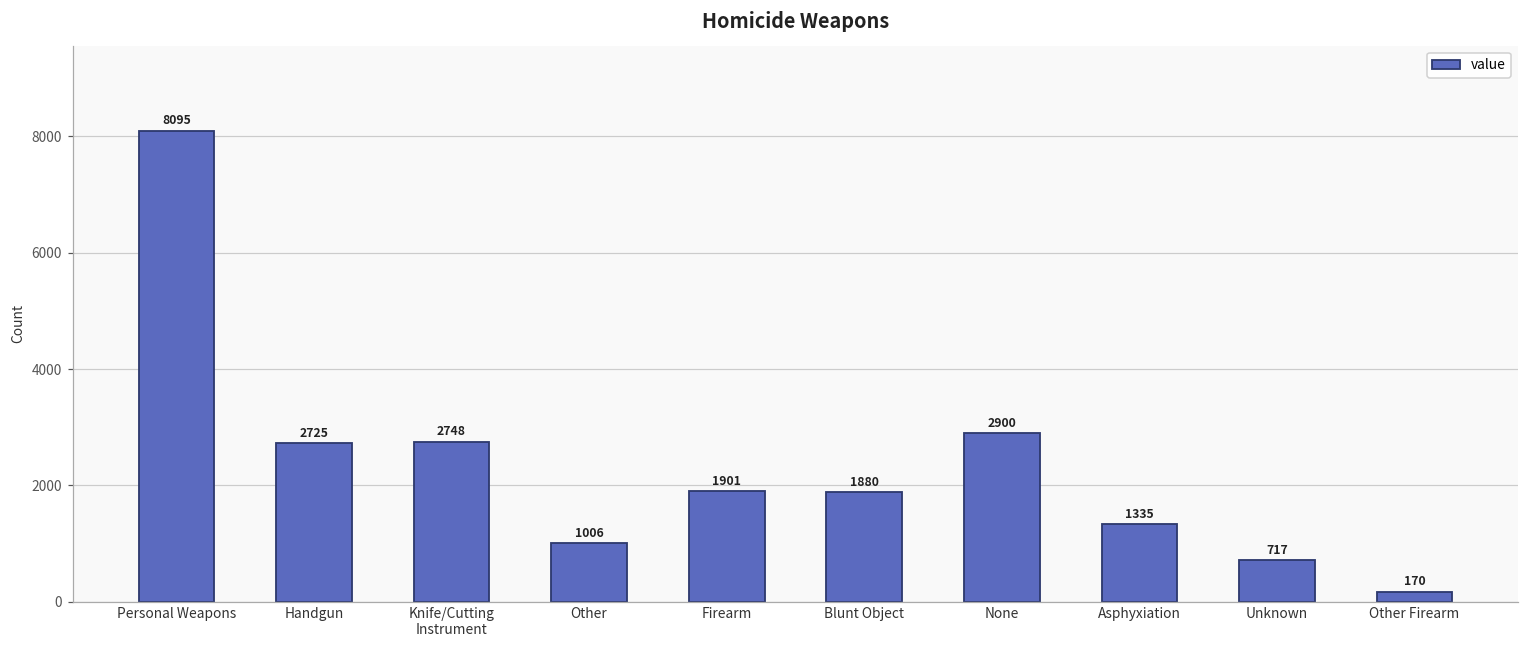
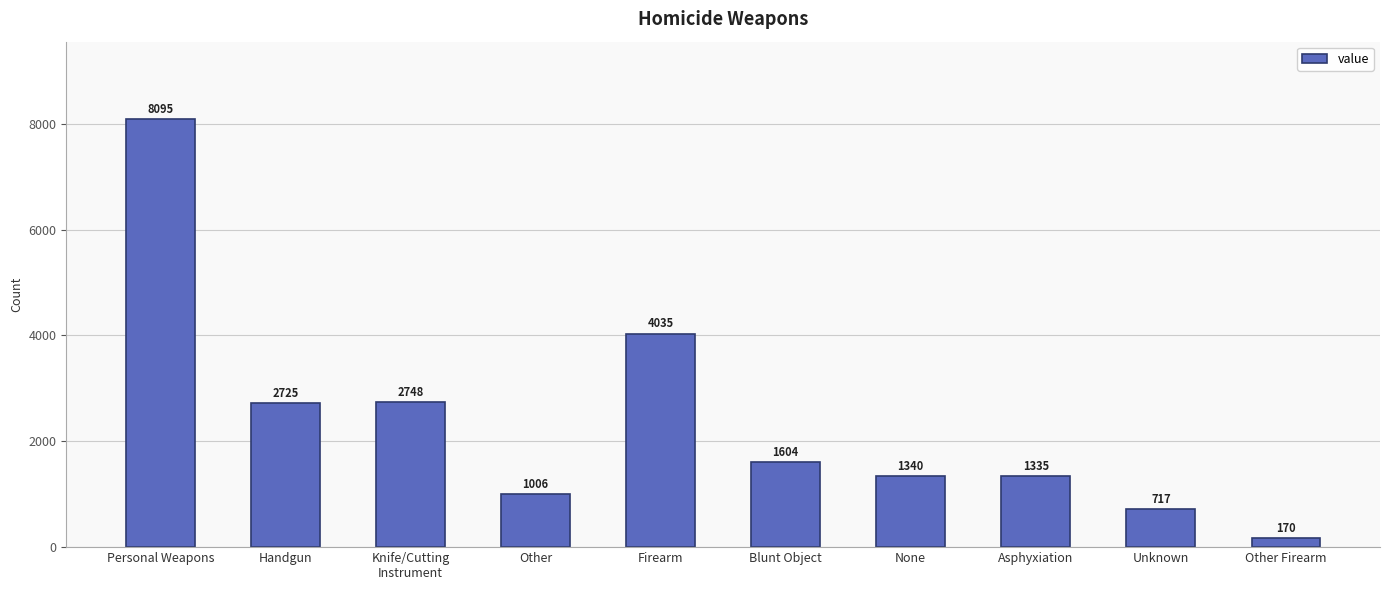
  {
    "Personal Weapons": 8095,
    "Handgun": 2725,
    "Knife/Cutting Instrument": 2748,
    "Other": 1006,
-   "Firearm": 1901,
-   "Blunt Object": 1880,
-   "None": 2900,
+   "Firearm": 4035,
+   "Blunt Object": 1604,
+   "None": 1340,
    "Asphyxiation": 1335,
    "Unknown": 717,
    "Other Firearm": 170
  }
